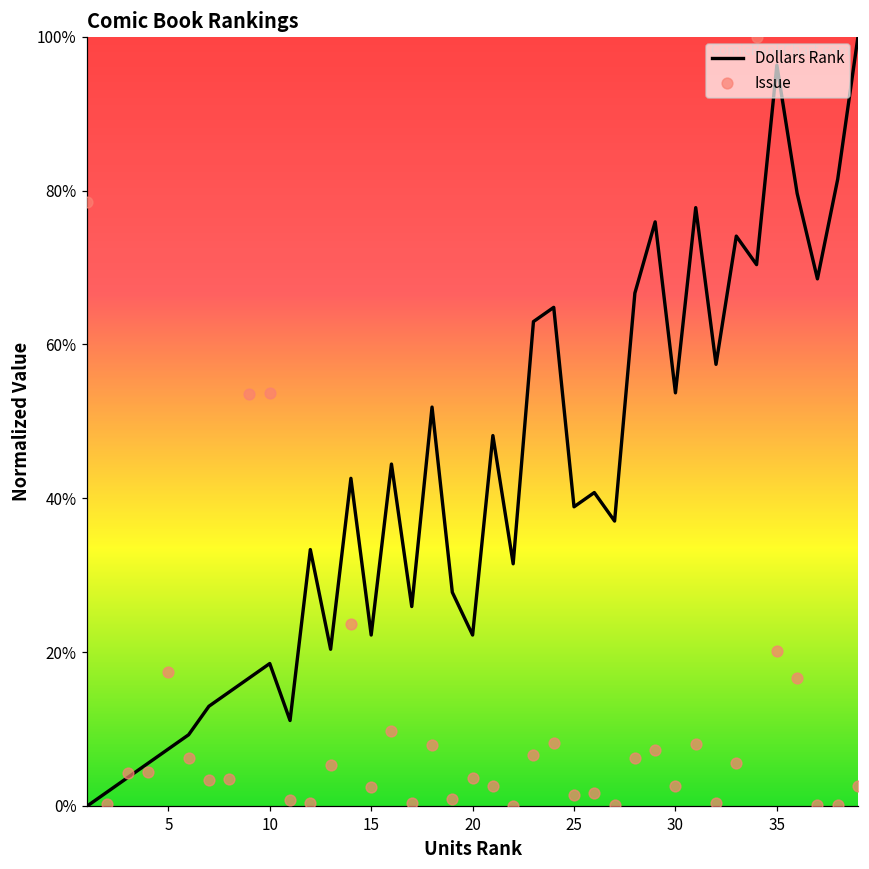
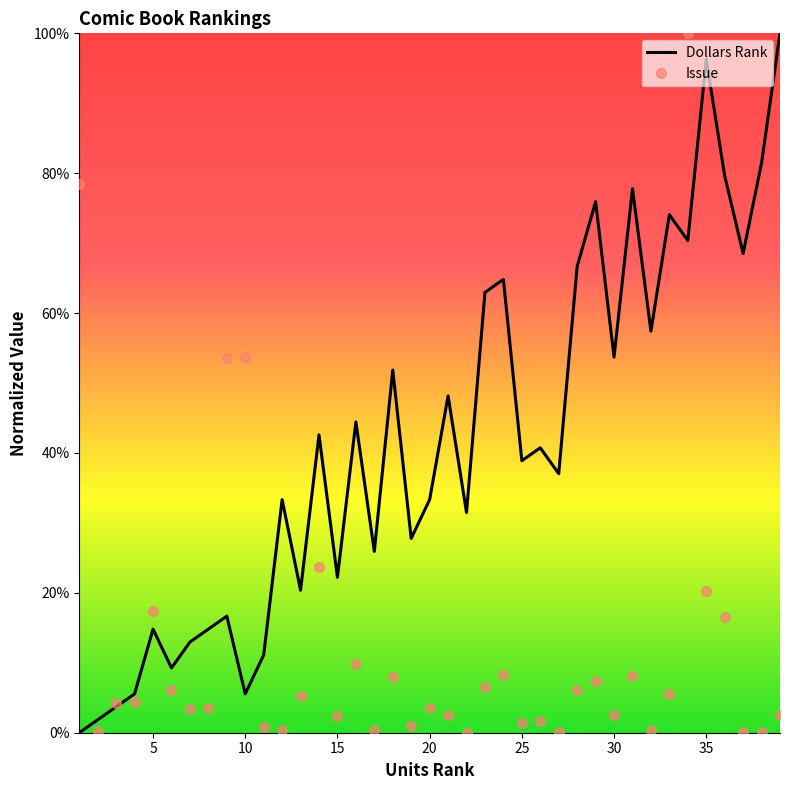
  {
    "Dollars Rank": {
-     "5": "7%",
-     "10": "19%",
+     "5": "15%",
+     "10": "6%",
      "15": "22%",
-     "20": "22%",
+     "20": "33%",
      "25": "39%",
      "30": "54%"
    },
    "Issue": {
      "5": "17%",
      "10": "54%",
      "15": "2%",
      "20": "4%",
      "25": "1%",
      "30": "3%",
      "35": "20%"
    }
  }
